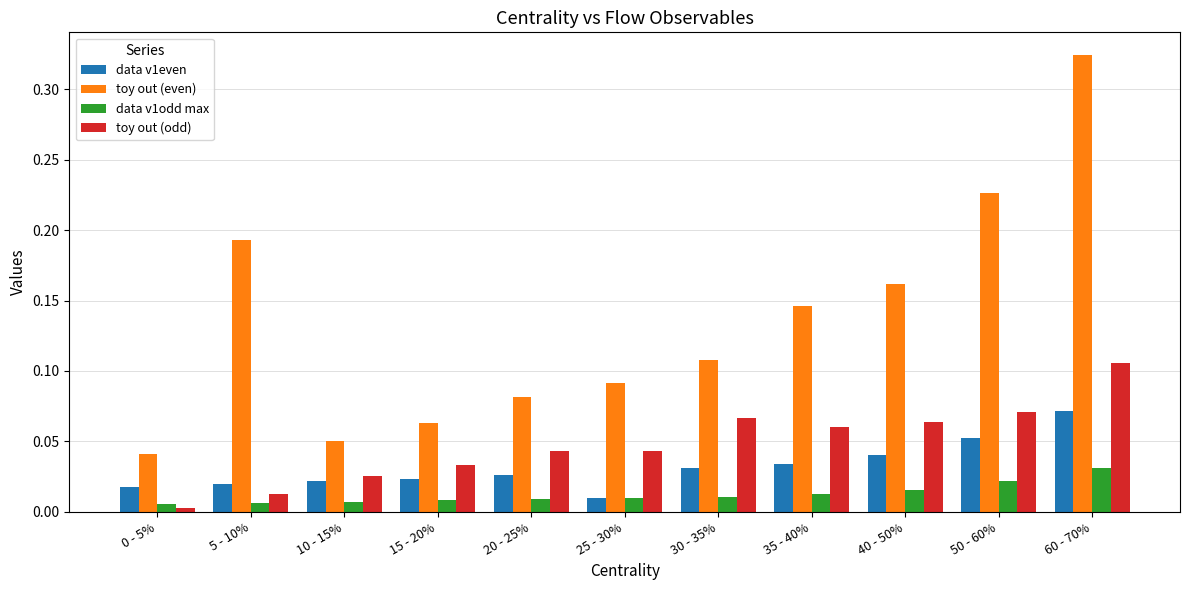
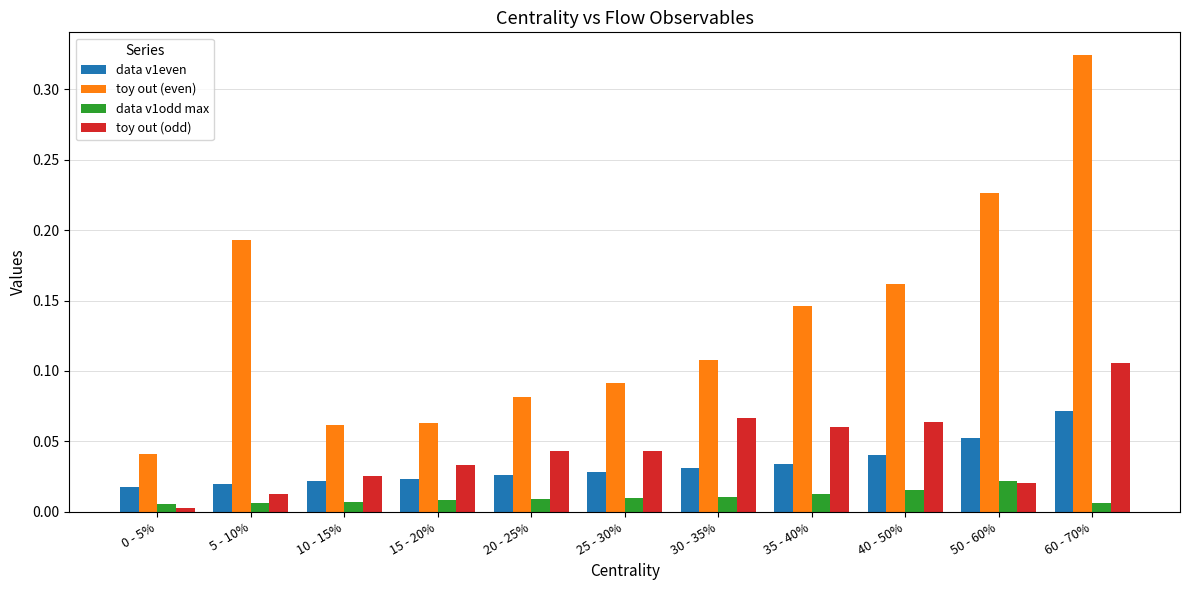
  {
    "data v1even": {
      "0 - 5%": 0.018,
      "5 - 10%": 0.020,
      "10 - 15%": 0.022,
      "15 - 20%": 0.024,
      "20 - 25%": 0.026,
-     "25 - 30%": 0.010,
+     "25 - 30%": 0.028,
      "30 - 35%": 0.031,
      "35 - 40%": 0.034,
      "40 - 50%": 0.040,
      "50 - 60%": 0.053,
      "60 - 70%": 0.072
    },
    "toy out (even)": {
      "0 - 5%": 0.041,
      "5 - 10%": 0.193,
-     "10 - 15%": 0.050,
+     "10 - 15%": 0.062,
      "15 - 20%": 0.063,
      "20 - 25%": 0.081,
      "25 - 30%": 0.091,
      "30 - 35%": 0.108,
      "35 - 40%": 0.146,
      "40 - 50%": 0.161,
      "50 - 60%": 0.226,
      "60 - 70%": 0.324
    },
    "data v1odd max": {
      "0 - 5%": 0.005,
      "5 - 10%": 0.006,
      "10 - 15%": 0.007,
      "15 - 20%": 0.008,
      "20 - 25%": 0.009,
      "25 - 30%": 0.010,
      "30 - 35%": 0.011,
      "35 - 40%": 0.013,
      "40 - 50%": 0.015,
      "50 - 60%": 0.022,
-     "60 - 70%": 0.031
+     "60 - 70%": 0.006
    },
    "toy out (odd)": {
      "0 - 5%": 0.003,
      "5 - 10%": 0.013,
      "10 - 15%": 0.025,
      "15 - 20%": 0.033,
      "20 - 25%": 0.043,
      "25 - 30%": 0.043,
      "30 - 35%": 0.066,
      "35 - 40%": 0.060,
      "40 - 50%": 0.063,
-     "50 - 60%": 0.071,
+     "50 - 60%": 0.020,
      "60 - 70%": 0.106
    }
  }
